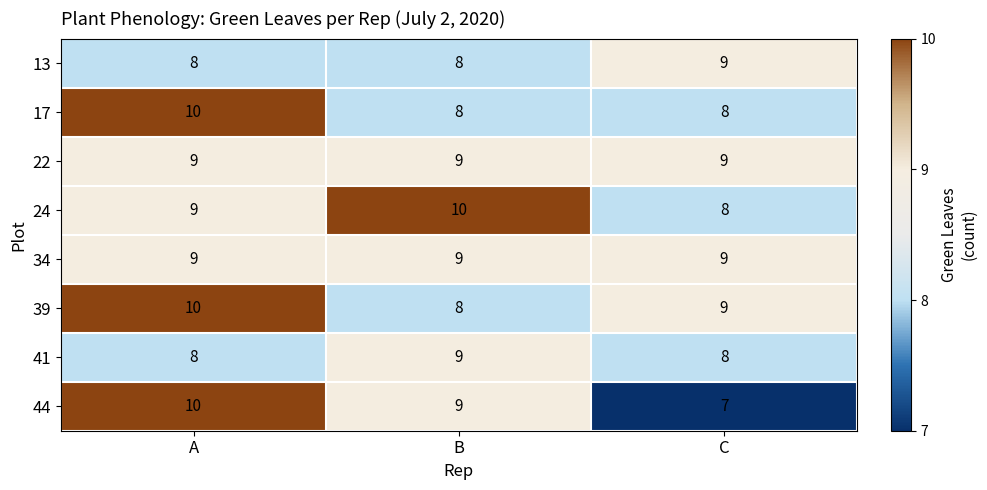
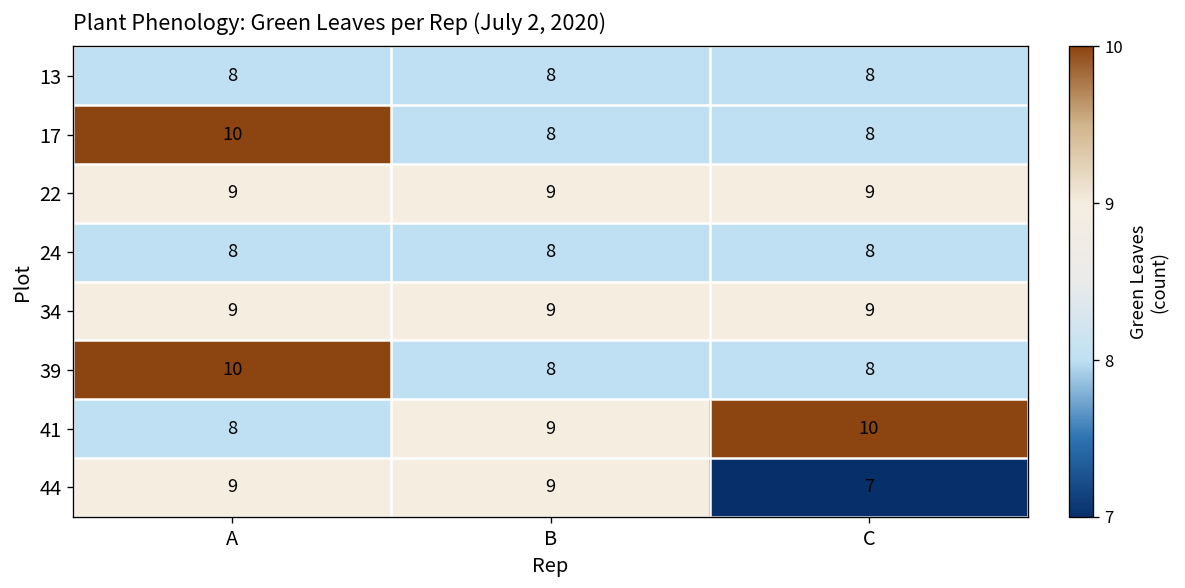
  {
    "13": {
      "A": 8,
      "B": 8,
-     "C": 9
+     "C": 8
    },
    "17": {
      "A": 10,
      "B": 8,
      "C": 8
    },
    "22": {
      "A": 9,
      "B": 9,
      "C": 9
    },
    "24": {
-     "A": 9,
-     "B": 10,
+     "A": 8,
+     "B": 8,
      "C": 8
    },
    "34": {
      "A": 9,
      "B": 9,
      "C": 9
    },
    "39": {
      "A": 10,
      "B": 8,
-     "C": 9
+     "C": 8
    },
    "41": {
      "A": 8,
      "B": 9,
-     "C": 8
+     "C": 10
    },
    "44": {
-     "A": 10,
+     "A": 9,
      "B": 9,
      "C": 7
    }
  }
